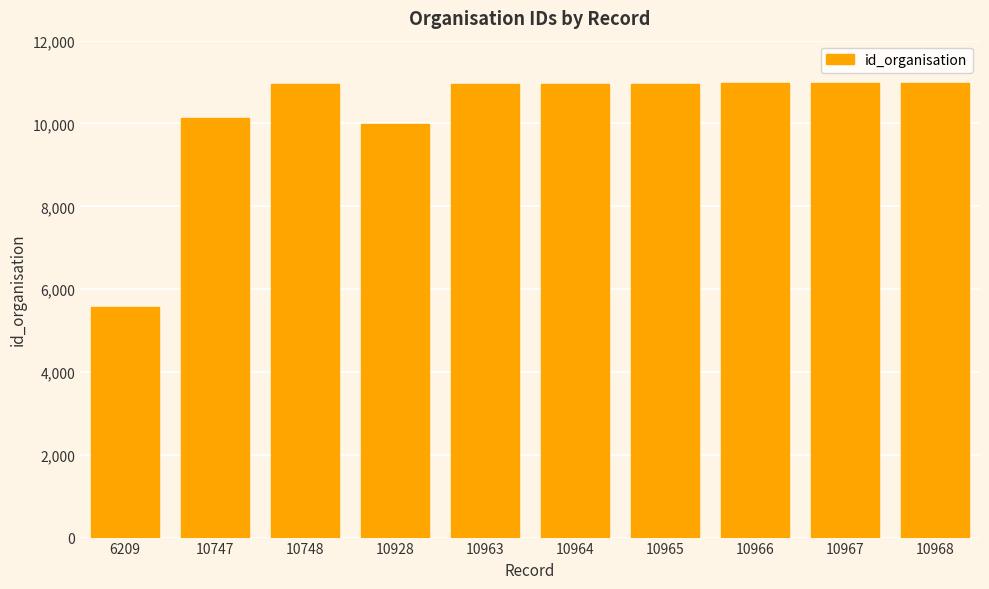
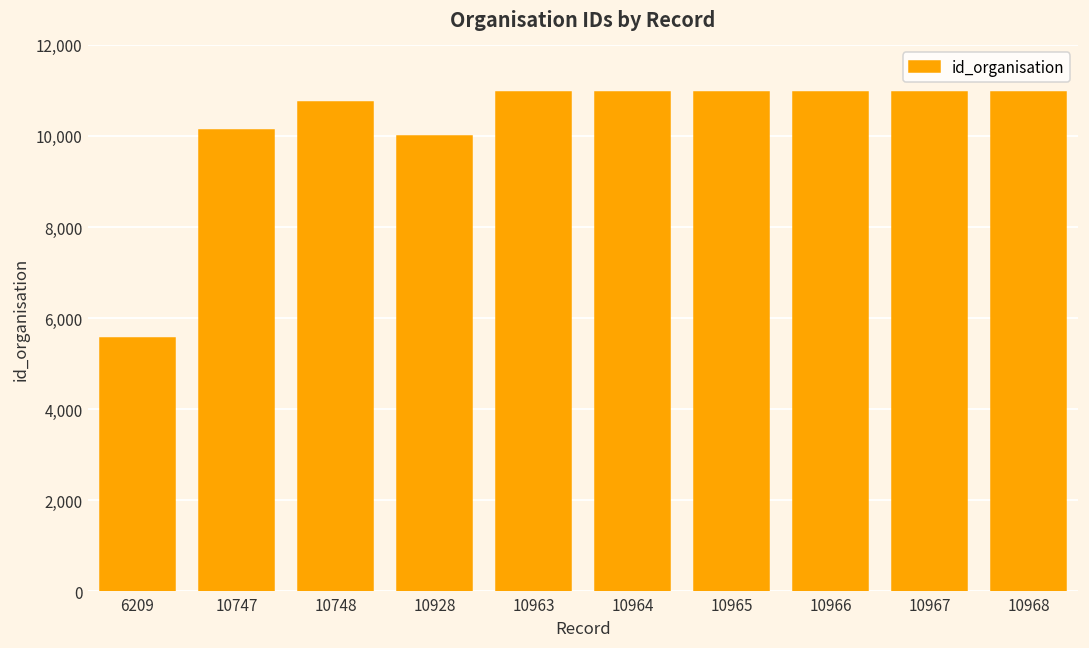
  {
    "6209": "5,600",
    "10747": "10,100",
-   "10748": "10,900",
+   "10748": "10,700",
    "10928": "10,000",
    "10963": "11,000",
    "10964": "11,000",
    "10965": "11,000",
    "10966": "11,000",
    "10967": "11,000",
    "10968": "11,000"
  }
